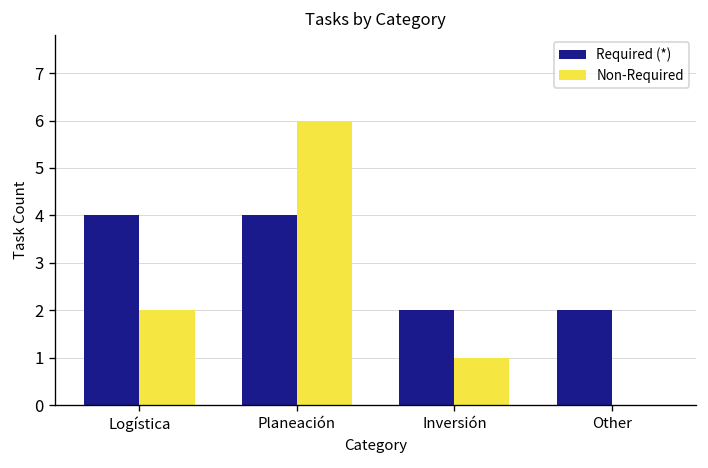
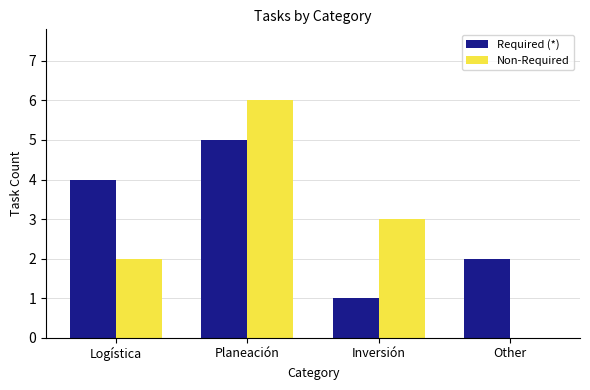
  {
    "Required (*)": {
      "Logística": 4,
-     "Planeación": 4,
-     "Inversión": 2,
+     "Planeación": 5,
+     "Inversión": 1,
      "Other": 2
    },
    "Non-Required": {
      "Logística": 2,
      "Planeación": 6,
-     "Inversión": 1,
+     "Inversión": 3,
      "Other": 0
    }
  }
